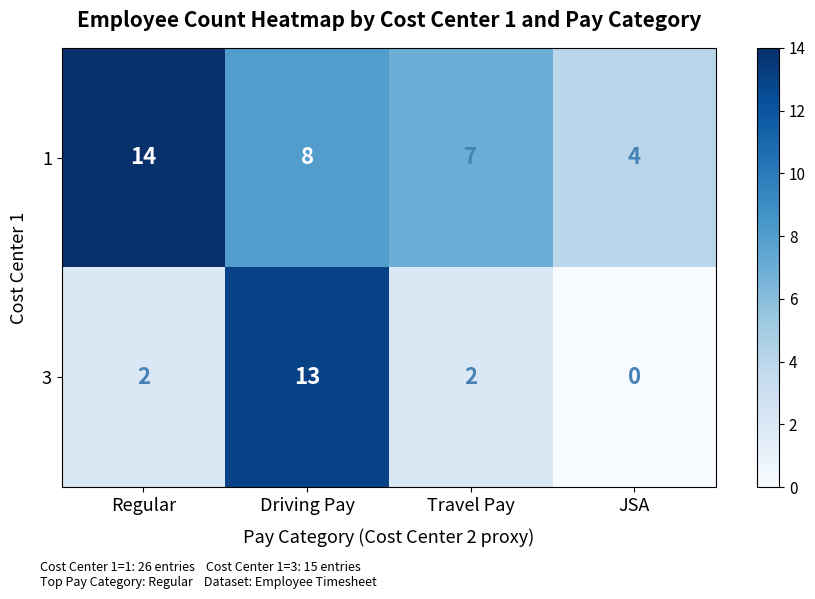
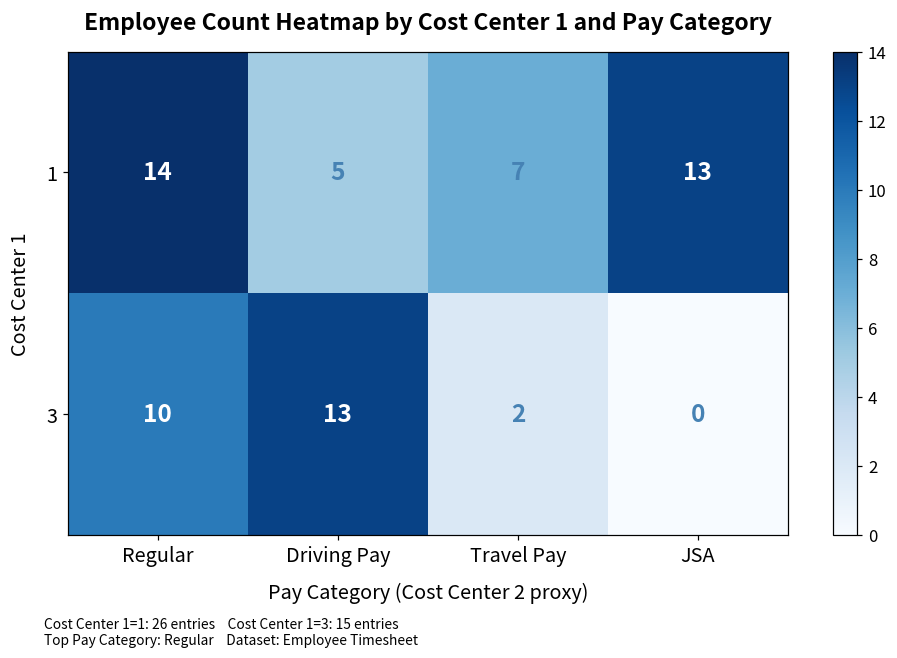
  {
    "1": {
      "Regular": 14,
-     "Driving Pay": 8,
-     "JSA": 4
+     "Driving Pay": 5,
+     "JSA": 13
    },
    "3": {
-     "Regular": 2,
+     "Regular": 10,
      "Driving Pay": 13,
      "Travel Pay": 2,
      "JSA": 0
    }
  }
